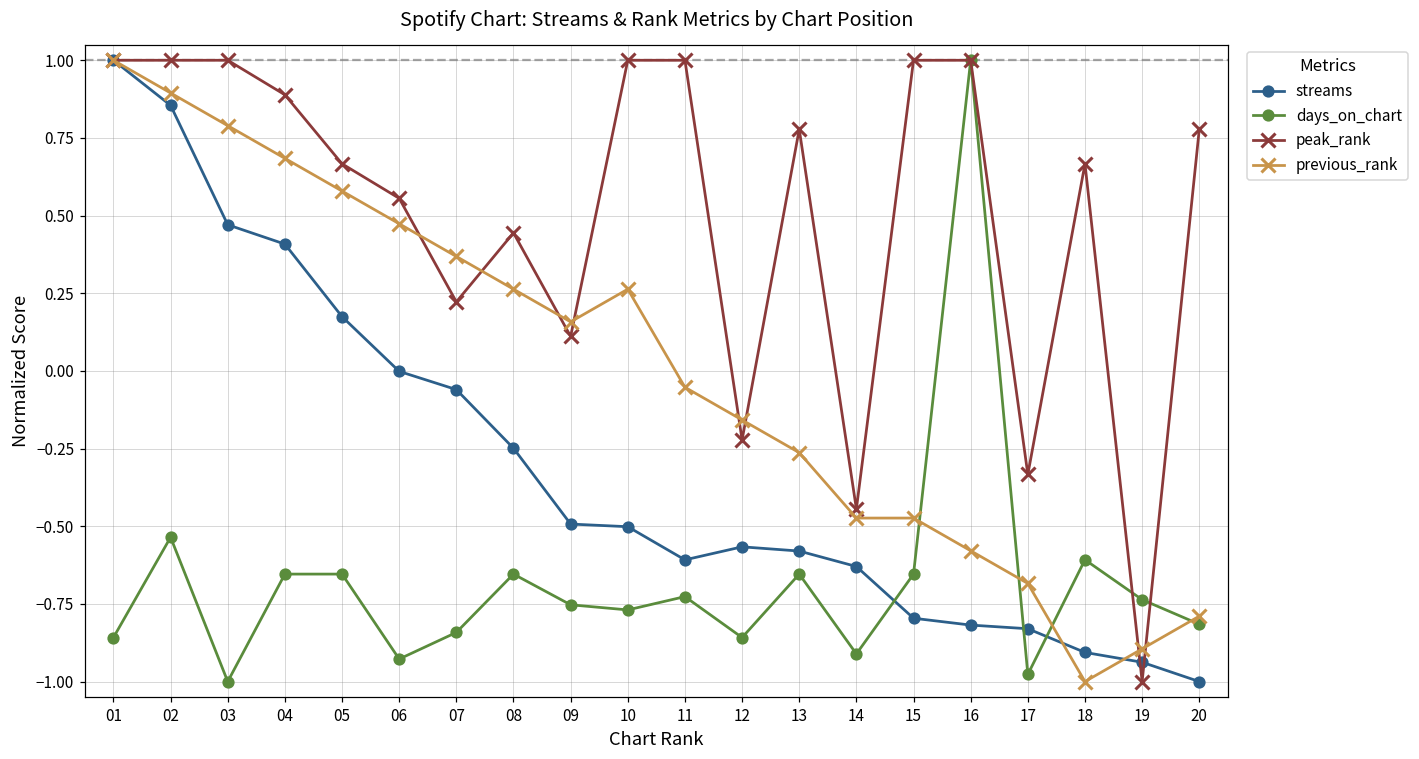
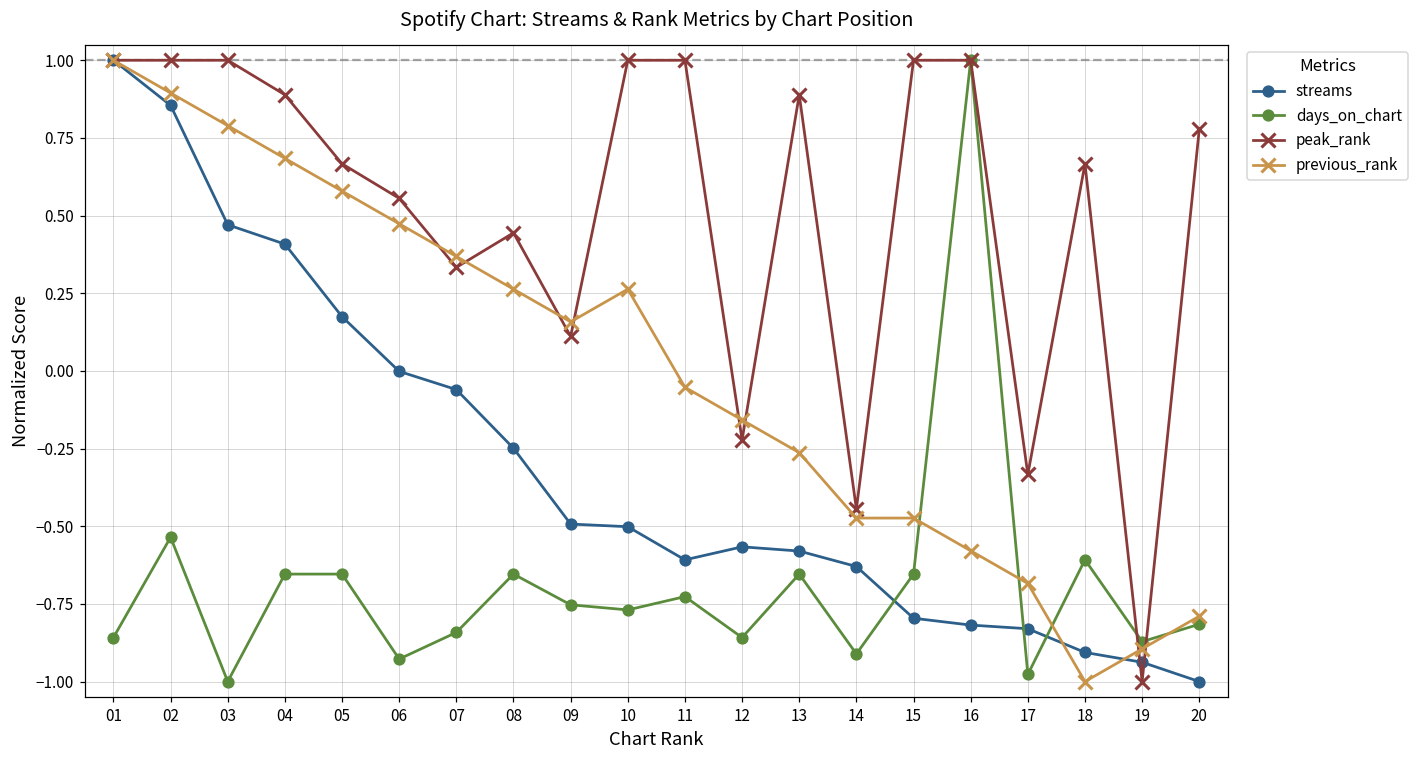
  {
    "streams": {
      "02": 0.85,
      "03": 0.47,
      "04": 0.41,
      "05": 0.17,
      "06": 0.00,
      "07": -0.06,
      "08": -0.25,
      "09": -0.49,
      "10": -0.50,
      "11": -0.61,
      "12": -0.57,
      "13": -0.58,
      "14": -0.63,
      "15": -0.80,
      "16": -0.82,
      "17": -0.83,
      "18": -0.91,
      "19": -0.94,
      "20": -1.00
    },
    "days_on_chart": {
      "01": -0.86,
      "02": -0.54,
      "03": -1.00,
      "04": -0.65,
      "05": -0.65,
      "06": -0.93,
      "07": -0.84,
      "08": -0.65,
      "09": -0.75,
      "10": -0.77,
      "11": -0.73,
      "12": -0.86,
      "13": -0.65,
      "14": -0.91,
      "15": -0.65,
      "17": -0.98,
      "18": -0.61,
-     "19": -0.74,
+     "19": -0.87,
      "20": -0.82
    },
    "peak_rank": {
      "02": 1.00,
      "03": 1.00,
      "04": 0.89,
      "05": 0.67,
      "06": 0.56,
-     "07": 0.22,
+     "07": 0.33,
      "08": 0.44,
      "09": 0.11,
      "10": 1.00,
      "11": 1.00,
      "12": -0.22,
-     "13": 0.78,
+     "13": 0.89,
      "14": -0.44,
      "15": 1.00,
      "17": -0.33,
      "18": 0.67,
      "19": -1.00,
      "20": 0.78
    },
    "previous_rank": {
      "02": 0.89,
      "03": 0.79,
      "04": 0.68,
      "05": 0.58,
      "06": 0.47,
      "07": 0.37,
      "08": 0.26,
      "09": 0.16,
      "10": 0.26,
      "11": -0.05,
      "12": -0.16,
      "13": -0.26,
      "14": -0.47,
      "15": -0.47,
      "16": -0.58,
      "17": -0.68,
      "18": -1.00,
      "19": -0.89,
      "20": -0.79
    }
  }
